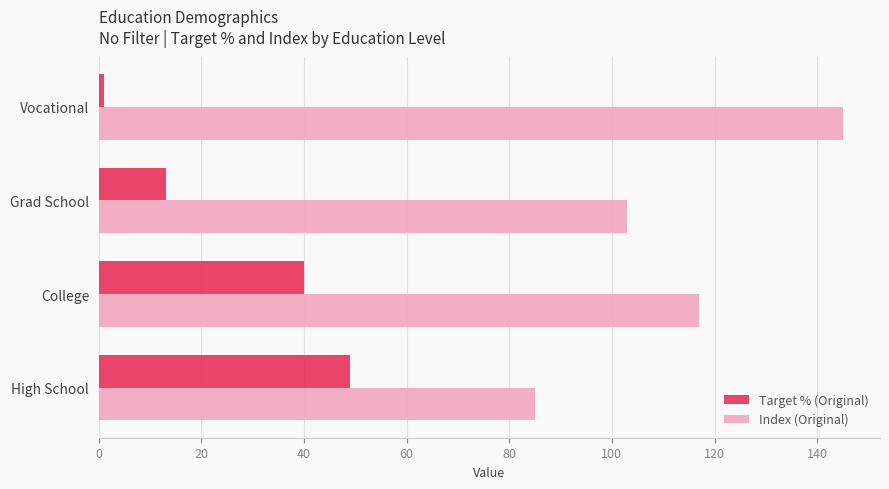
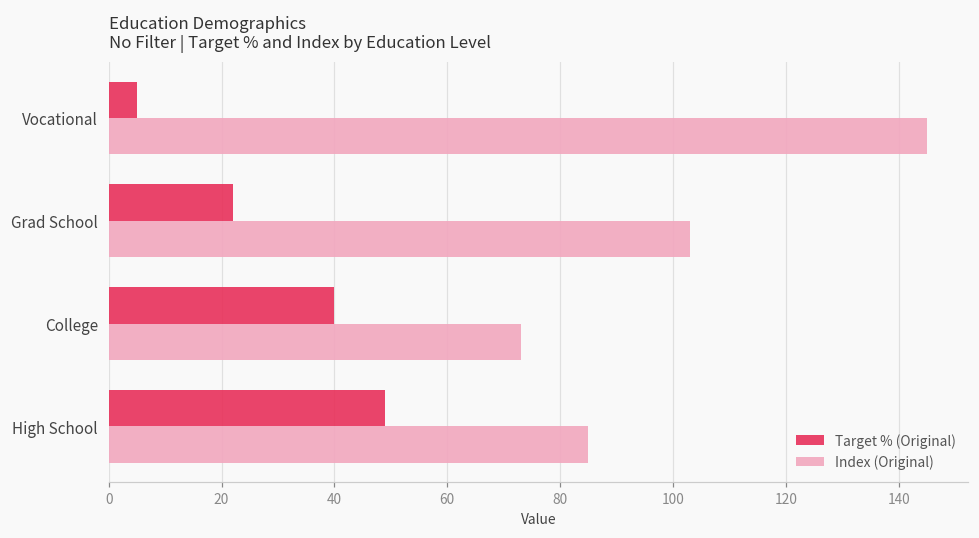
  {
    "Target % (Original)": {
-     "Vocational": 1,
-     "Grad School": 13,
+     "Vocational": 5,
+     "Grad School": 22,
      "College": 40,
      "High School": 49
    },
    "Index (Original)": {
      "Vocational": 145,
      "Grad School": 103,
-     "College": 117,
+     "College": 73,
      "High School": 85
    }
  }
